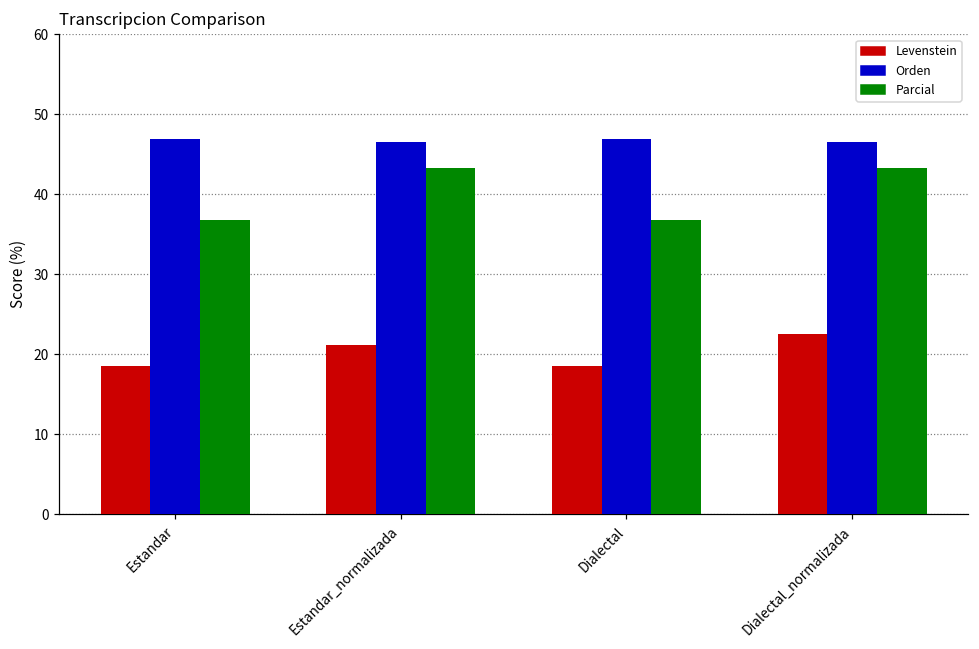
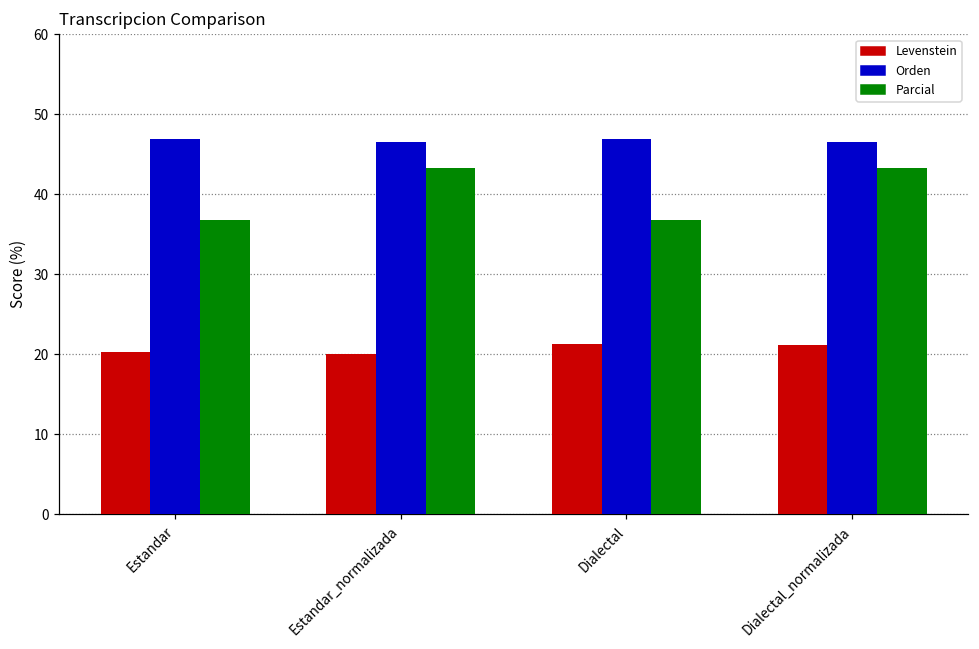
  {
    "Levenstein": {
-     "Estandar": 18,
-     "Estandar_normalizada": 21,
-     "Dialectal": 18,
-     "Dialectal_normalizada": 22
+     "Estandar": 20,
+     "Estandar_normalizada": 20,
+     "Dialectal": 21,
+     "Dialectal_normalizada": 21
    },
    "Orden": {
      "Estandar": 47,
      "Estandar_normalizada": 47,
      "Dialectal": 47,
      "Dialectal_normalizada": 47
    },
    "Parcial": {
      "Estandar": 37,
      "Estandar_normalizada": 43,
      "Dialectal": 37,
      "Dialectal_normalizada": 43
    }
  }
